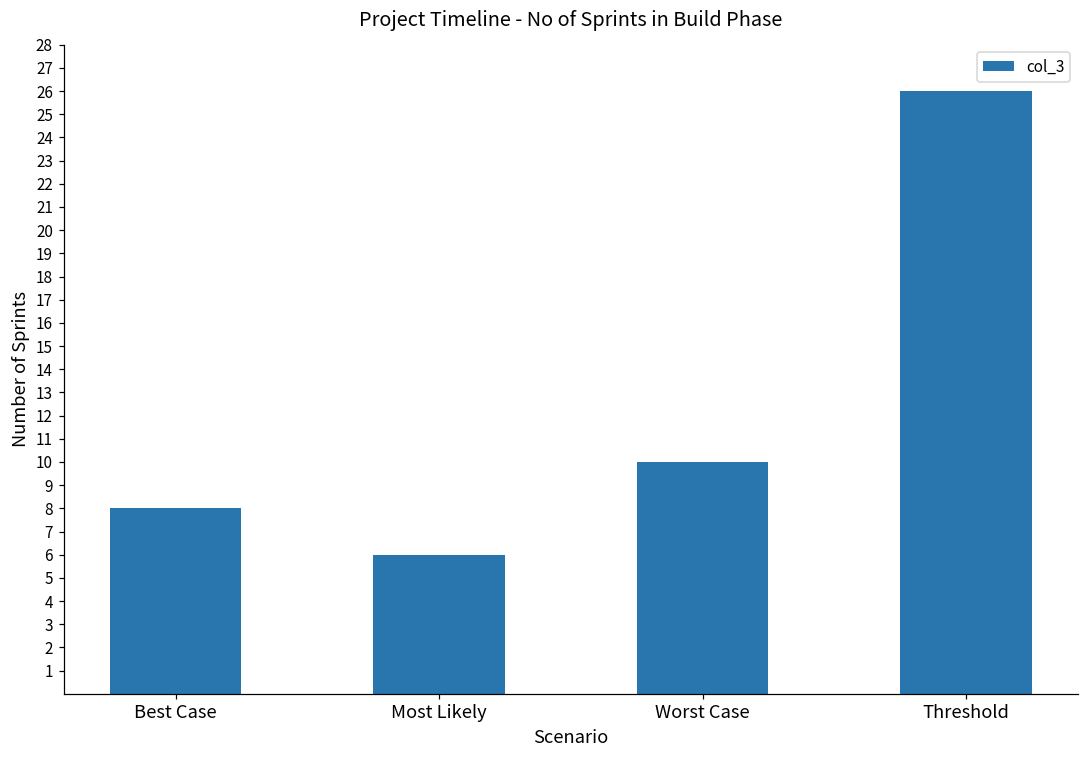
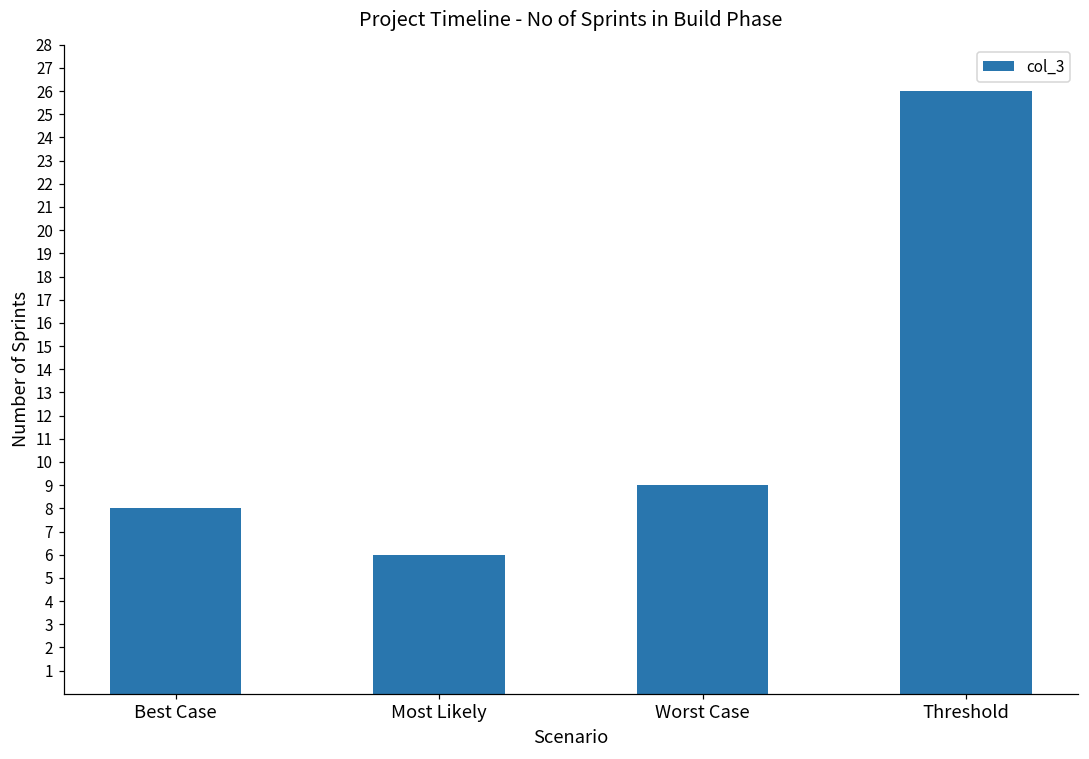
  {
    "Best Case": 8,
    "Most Likely": 6,
-   "Worst Case": 10,
+   "Worst Case": 9,
    "Threshold": 26
  }
